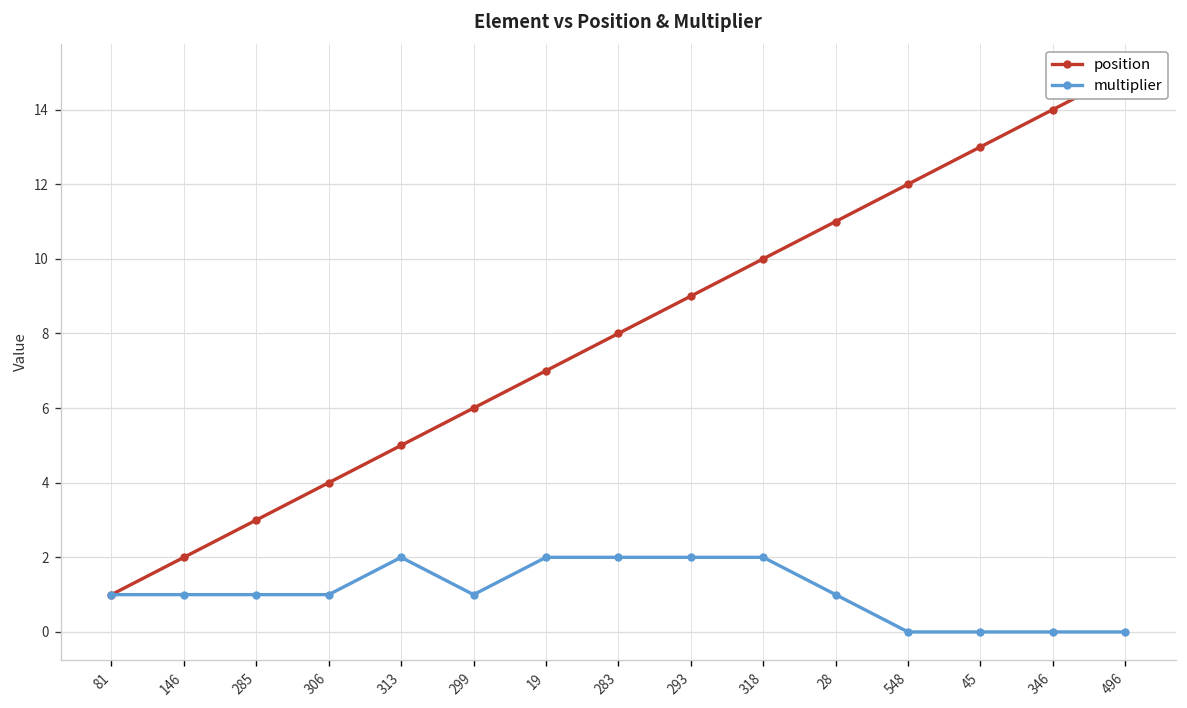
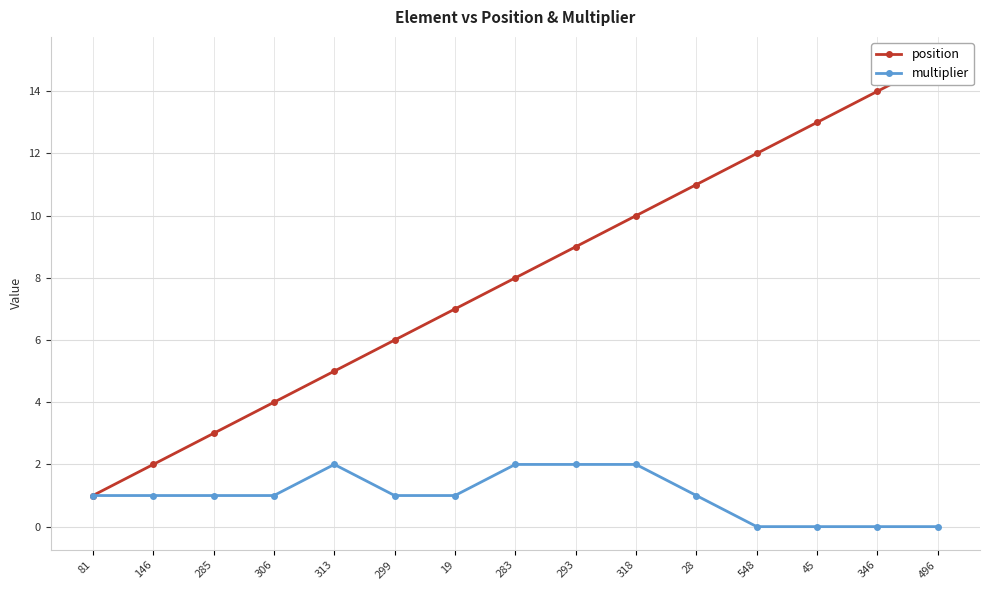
  {
    "position": {
      "146": 2,
      "285": 3,
      "306": 4,
      "313": 5,
      "299": 6,
      "19": 7,
      "283": 8,
      "293": 9,
      "318": 10,
      "28": 11,
      "548": 12,
      "45": 13,
      "346": 14
    },
    "multiplier": {
      "146": 1,
      "285": 1,
      "306": 1,
      "313": 2,
      "299": 1,
-     "19": 2,
+     "19": 1,
      "283": 2,
      "293": 2,
      "318": 2,
      "28": 1,
      "548": 0,
      "45": 0,
      "346": 0,
      "496": 0
    }
  }
